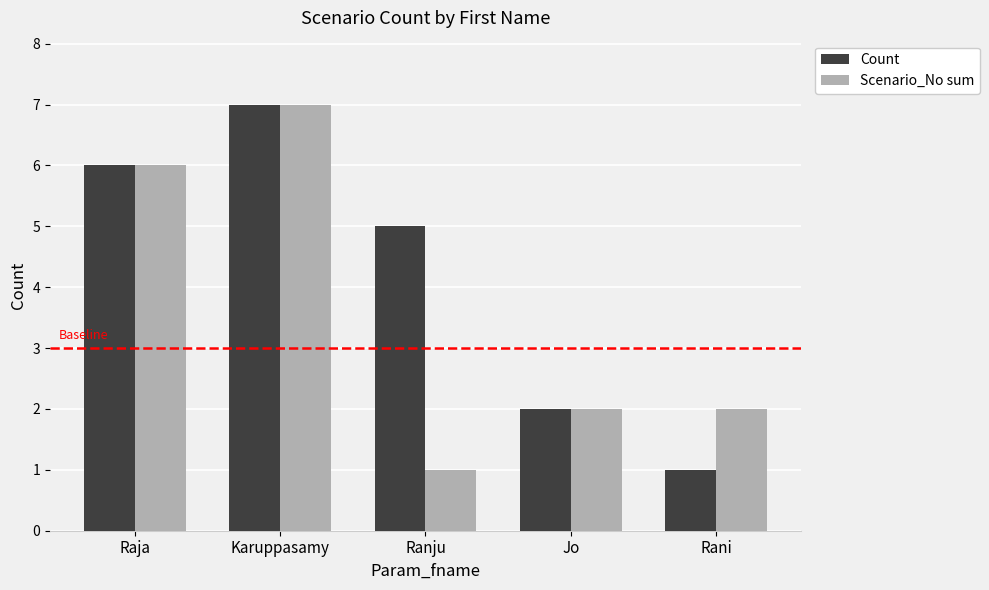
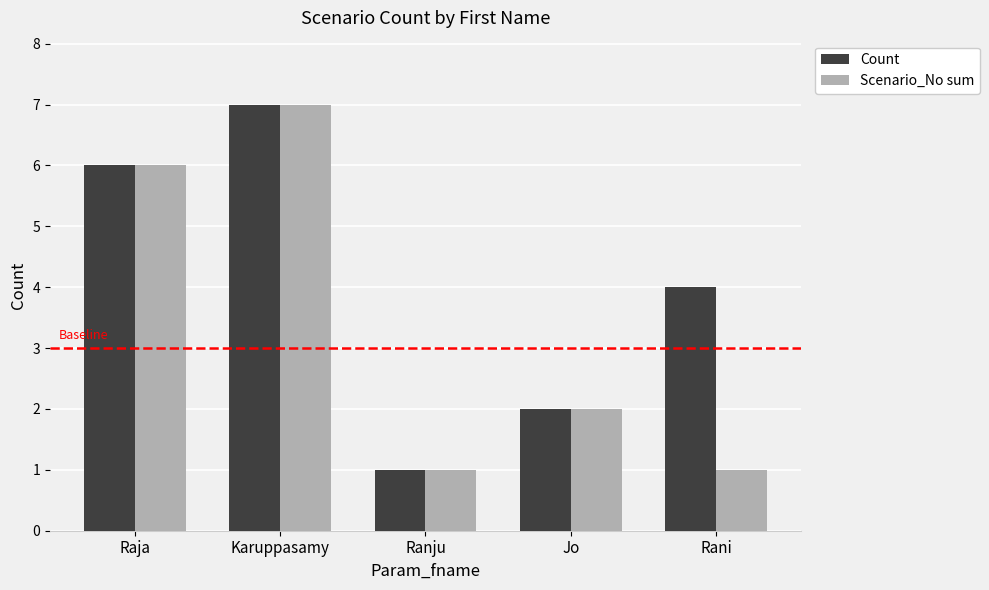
  {
    "Count": {
      "Raja": 6,
      "Karuppasamy": 7,
-     "Ranju": 5,
+     "Ranju": 1,
      "Jo": 2,
-     "Rani": 1
+     "Rani": 4
    },
    "Scenario_No sum": {
      "Raja": 6,
      "Karuppasamy": 7,
      "Ranju": 1,
      "Jo": 2,
-     "Rani": 2
+     "Rani": 1
    }
  }
